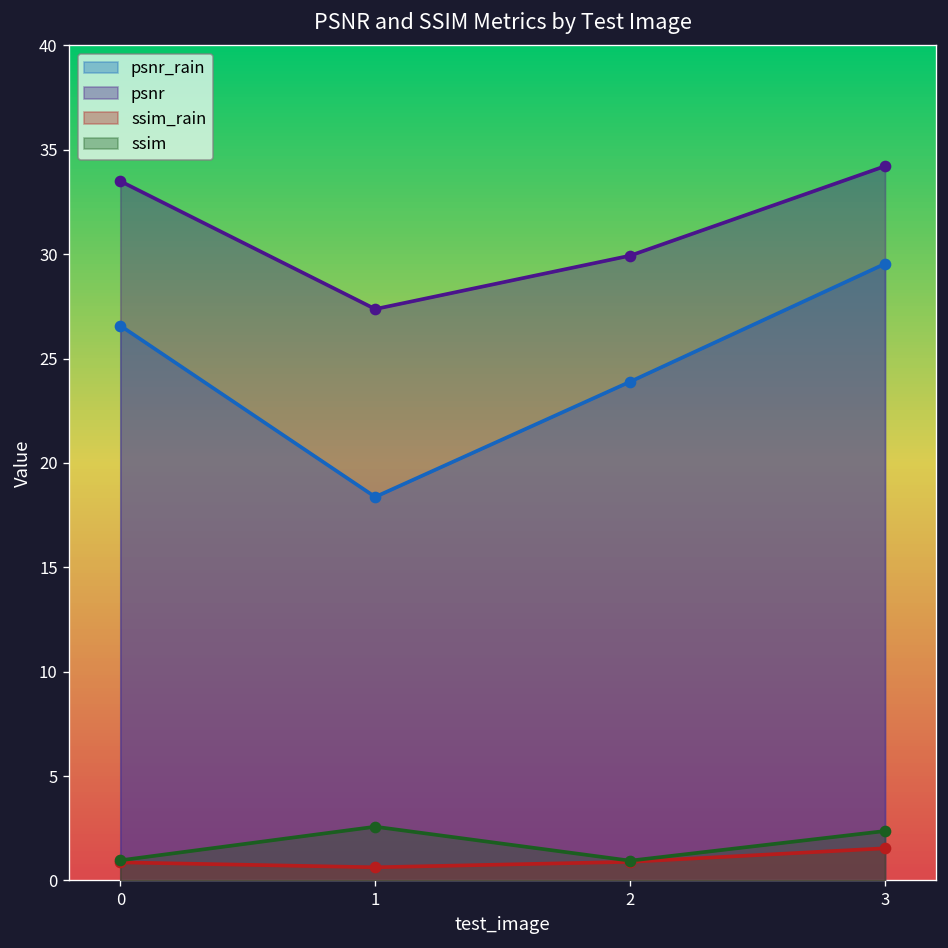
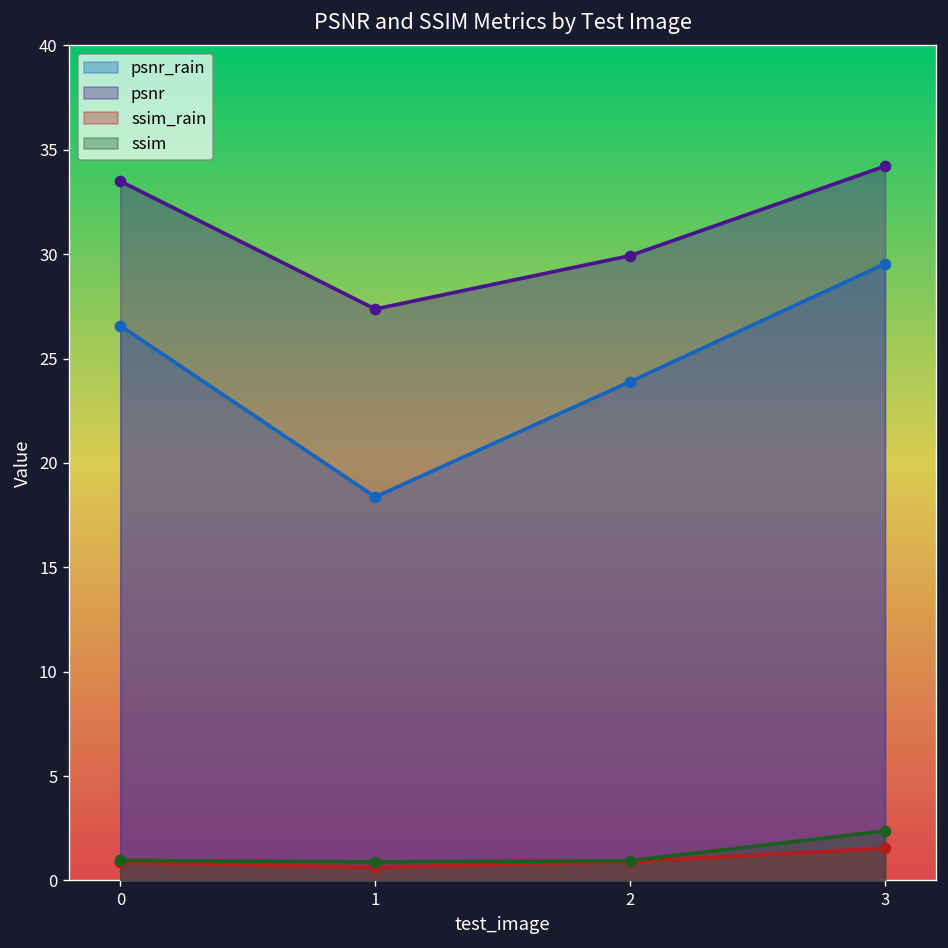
  {
    "ssim_rain": {
      "1": 0.6,
      "3": 1.5
    },
    "ssim": {
-     "1": 2.6,
+     "1": 0.9,
      "3": 2.4
    }
  }
